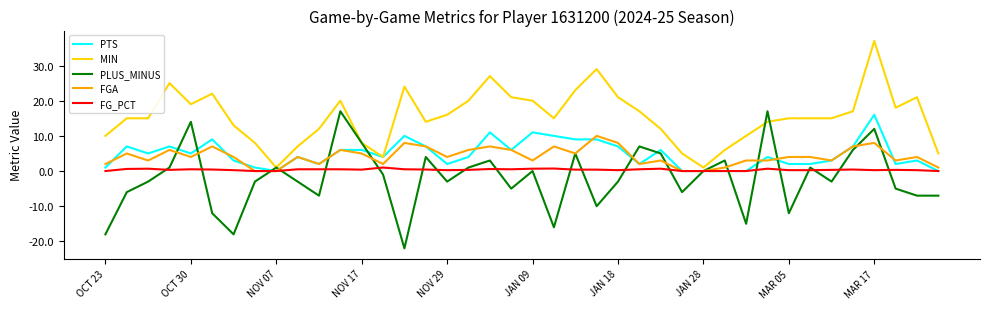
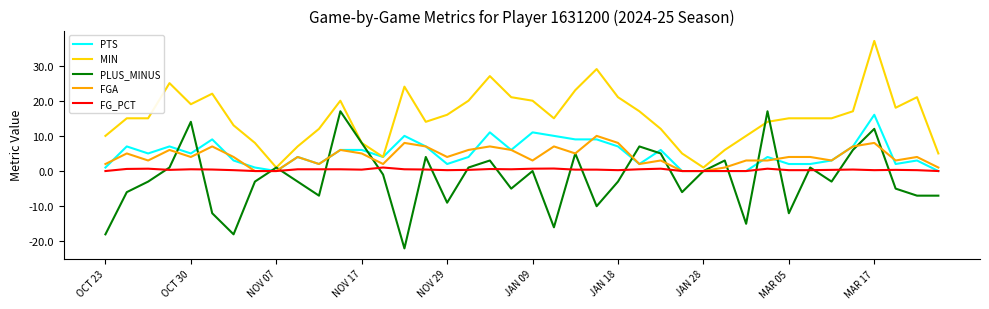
  {
    "PTS": {
      "OCT 23": 1,
      "OCT 30": 5,
      "NOV 17": 6,
      "NOV 29": 2,
      "JAN 09": 11,
      "JAN 18": 7,
      "MAR 05": 2,
      "MAR 17": 16
    },
    "PLUS_MINUS": {
      "OCT 23": -18,
      "OCT 30": 14,
-     "NOV 29": -3,
+     "NOV 29": -9,
      "JAN 18": -3,
      "MAR 05": -12,
      "MAR 17": 12
    },
    "FG_PCT": {
      "OCT 23": 0,
      "OCT 30": 1,
      "NOV 17": 0,
      "NOV 29": 0,
      "JAN 18": 0,
      "MAR 05": 0,
      "MAR 17": 0
    }
  }
